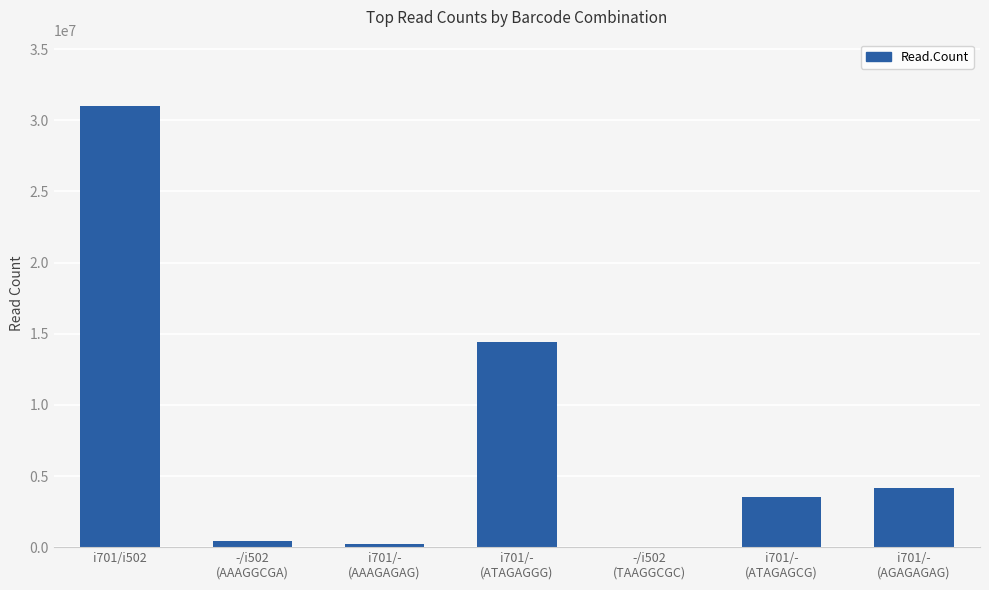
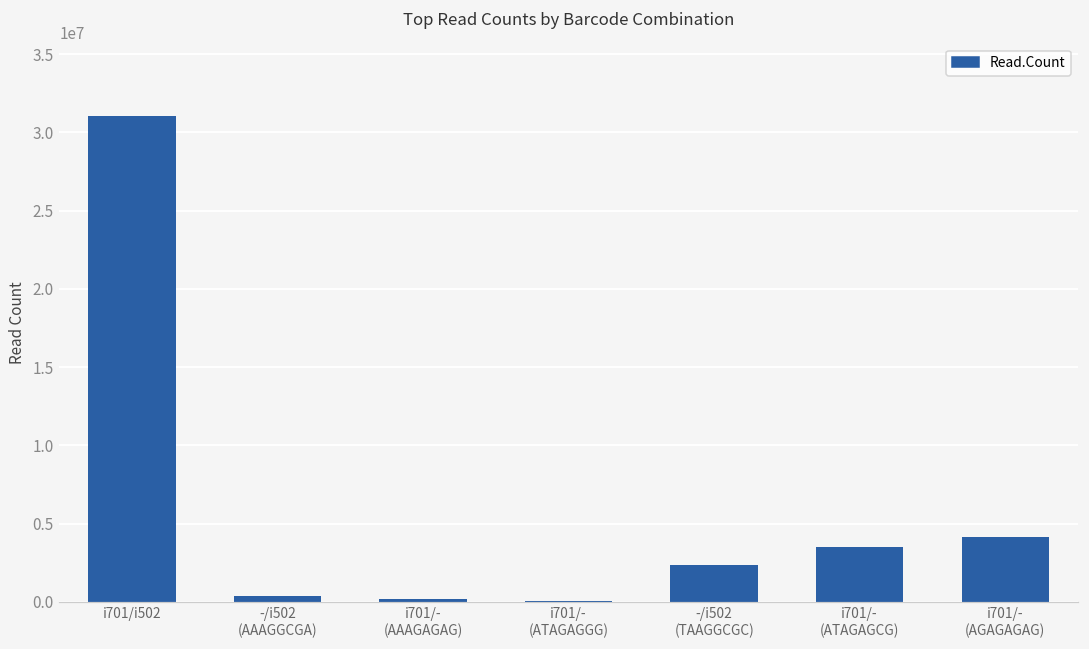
  {
    "i701/i502": 31000000,
    "-/i502 (AAAGGCGA)": 400000,
    "i701/- (AAAGAGAG)": 200000,
-   "i701/- (ATAGAGGG)": 14400000,
-   "-/i502 (TAAGGCGC)": 0,
+   "i701/- (ATAGAGGG)": 100000,
+   "-/i502 (TAAGGCGC)": 2300000,
    "i701/- (ATAGAGCG)": 3500000,
    "i701/- (AGAGAGAG)": 4200000
  }
